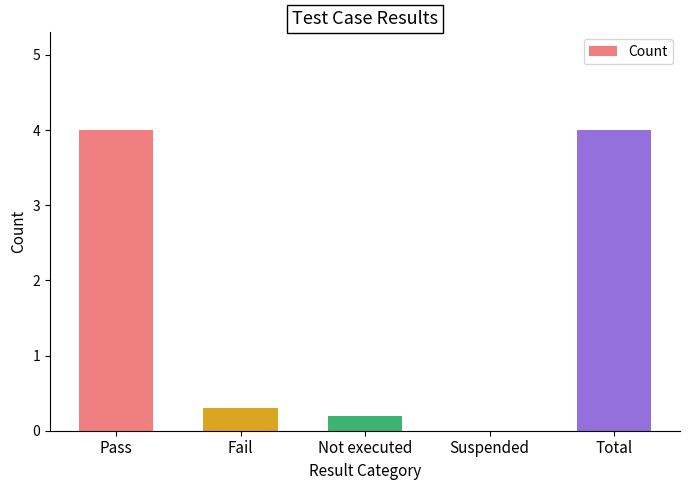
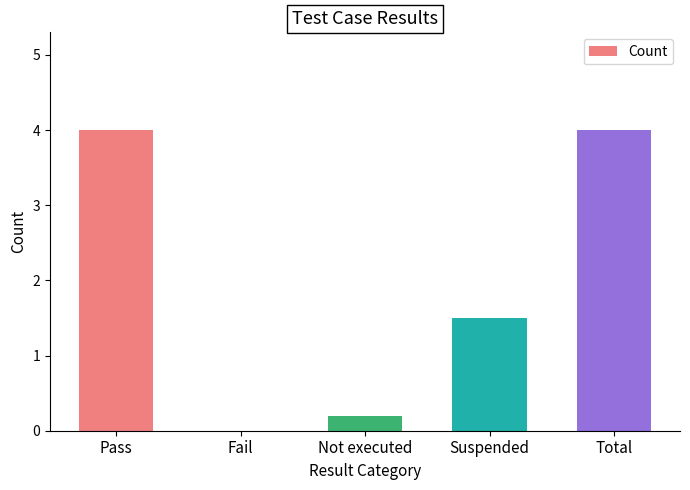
  {
    "Pass": 4.0,
-   "Fail": 0.3,
+   "Fail": 0.0,
    "Not executed": 0.2,
-   "Suspended": 0.0,
+   "Suspended": 1.5,
    "Total": 4.0
  }
